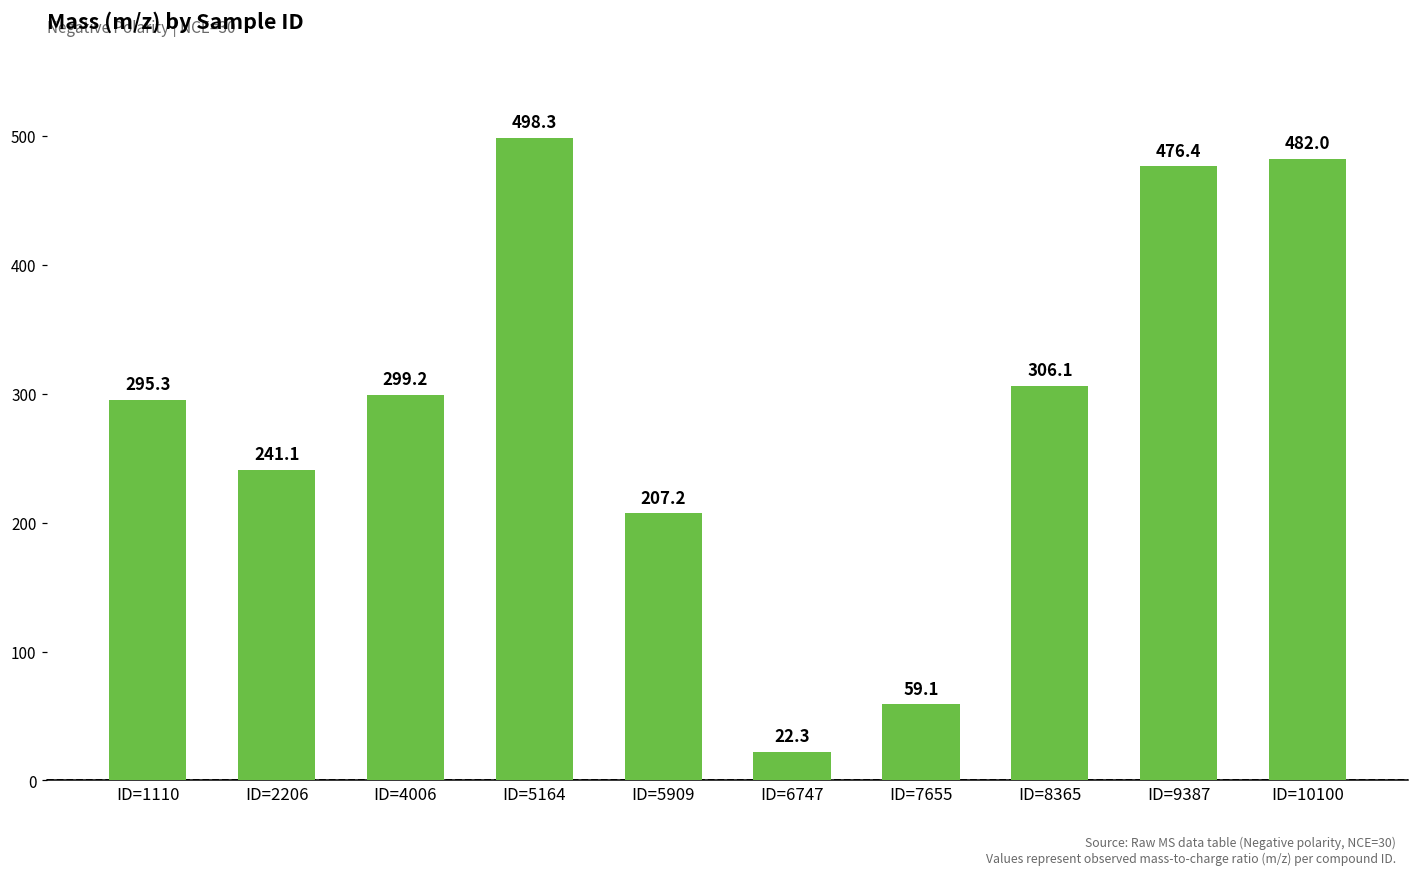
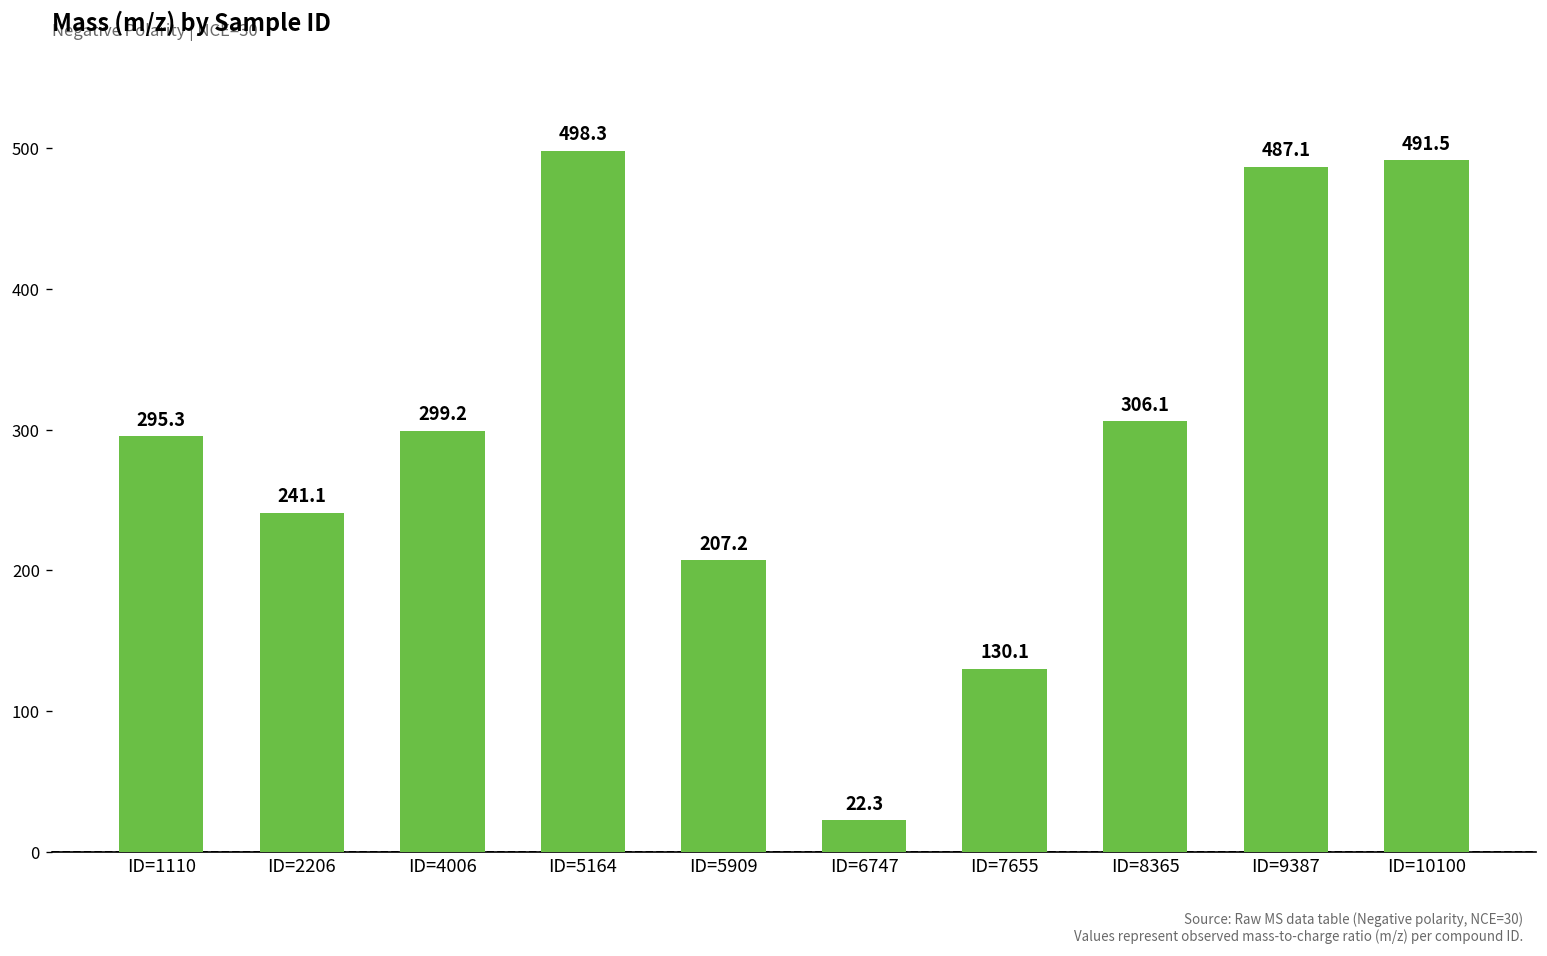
  {
    "ID=1110": 295.3,
    "ID=2206": 241.1,
    "ID=4006": 299.2,
    "ID=5164": 498.3,
    "ID=5909": 207.2,
    "ID=6747": 22.3,
-   "ID=7655": 59.1,
+   "ID=7655": 130.1,
    "ID=8365": 306.1,
-   "ID=9387": 476.4,
-   "ID=10100": 482.0
+   "ID=9387": 487.1,
+   "ID=10100": 491.5
  }
